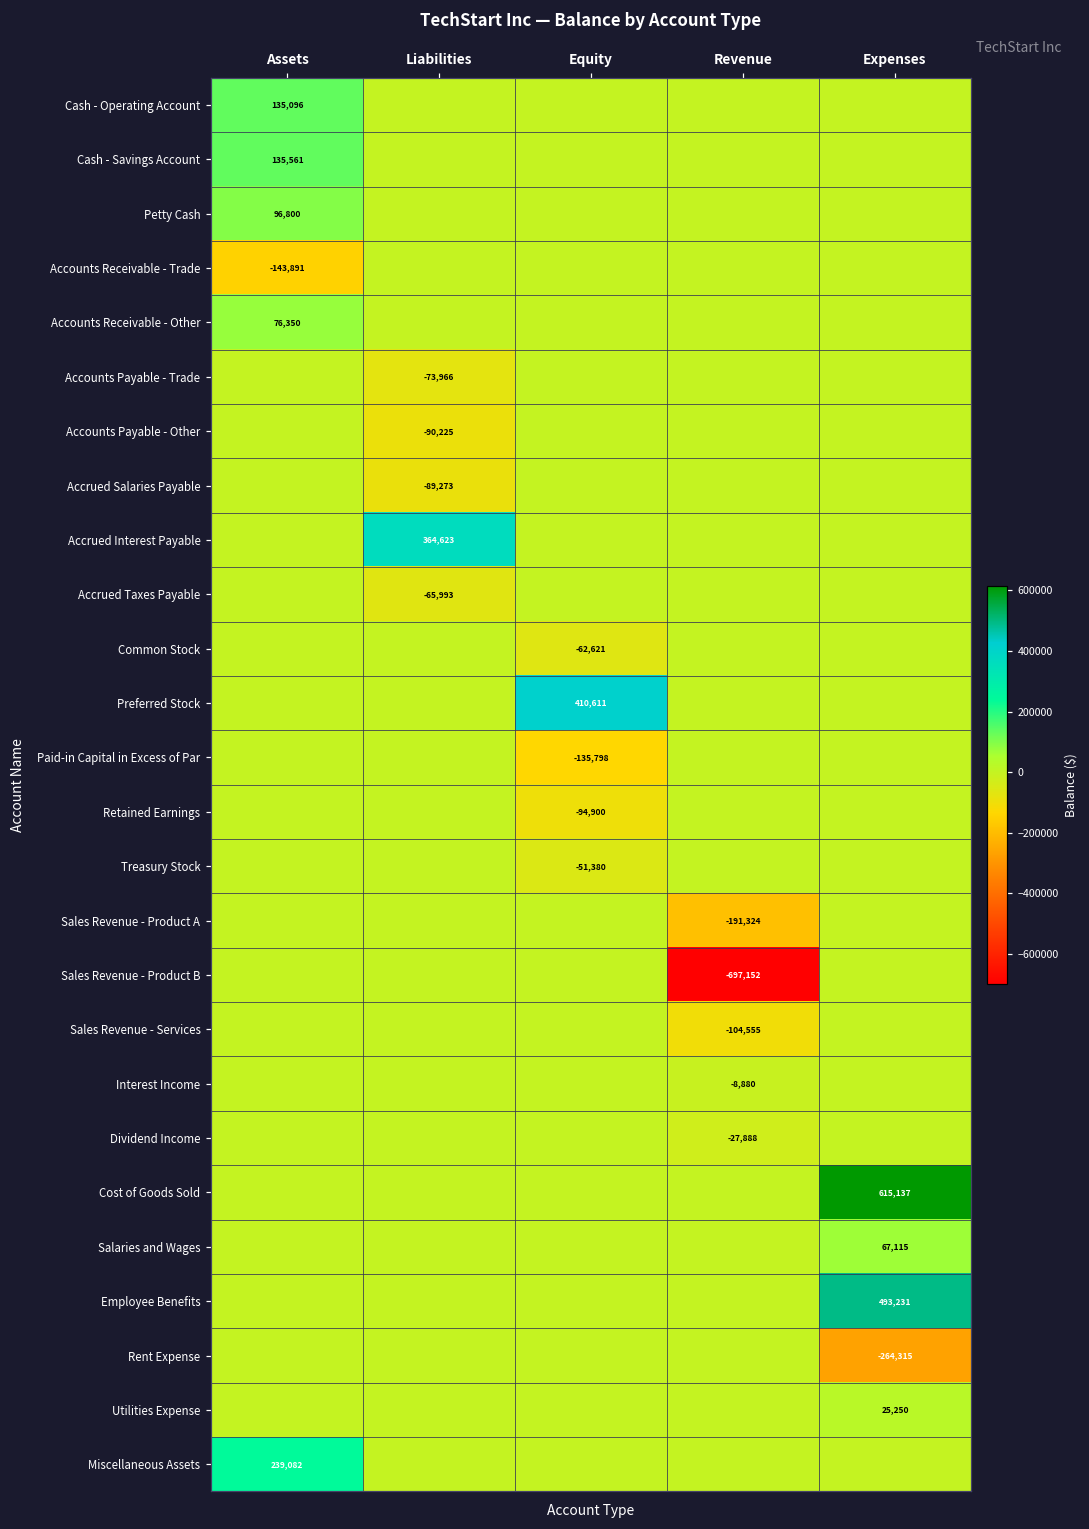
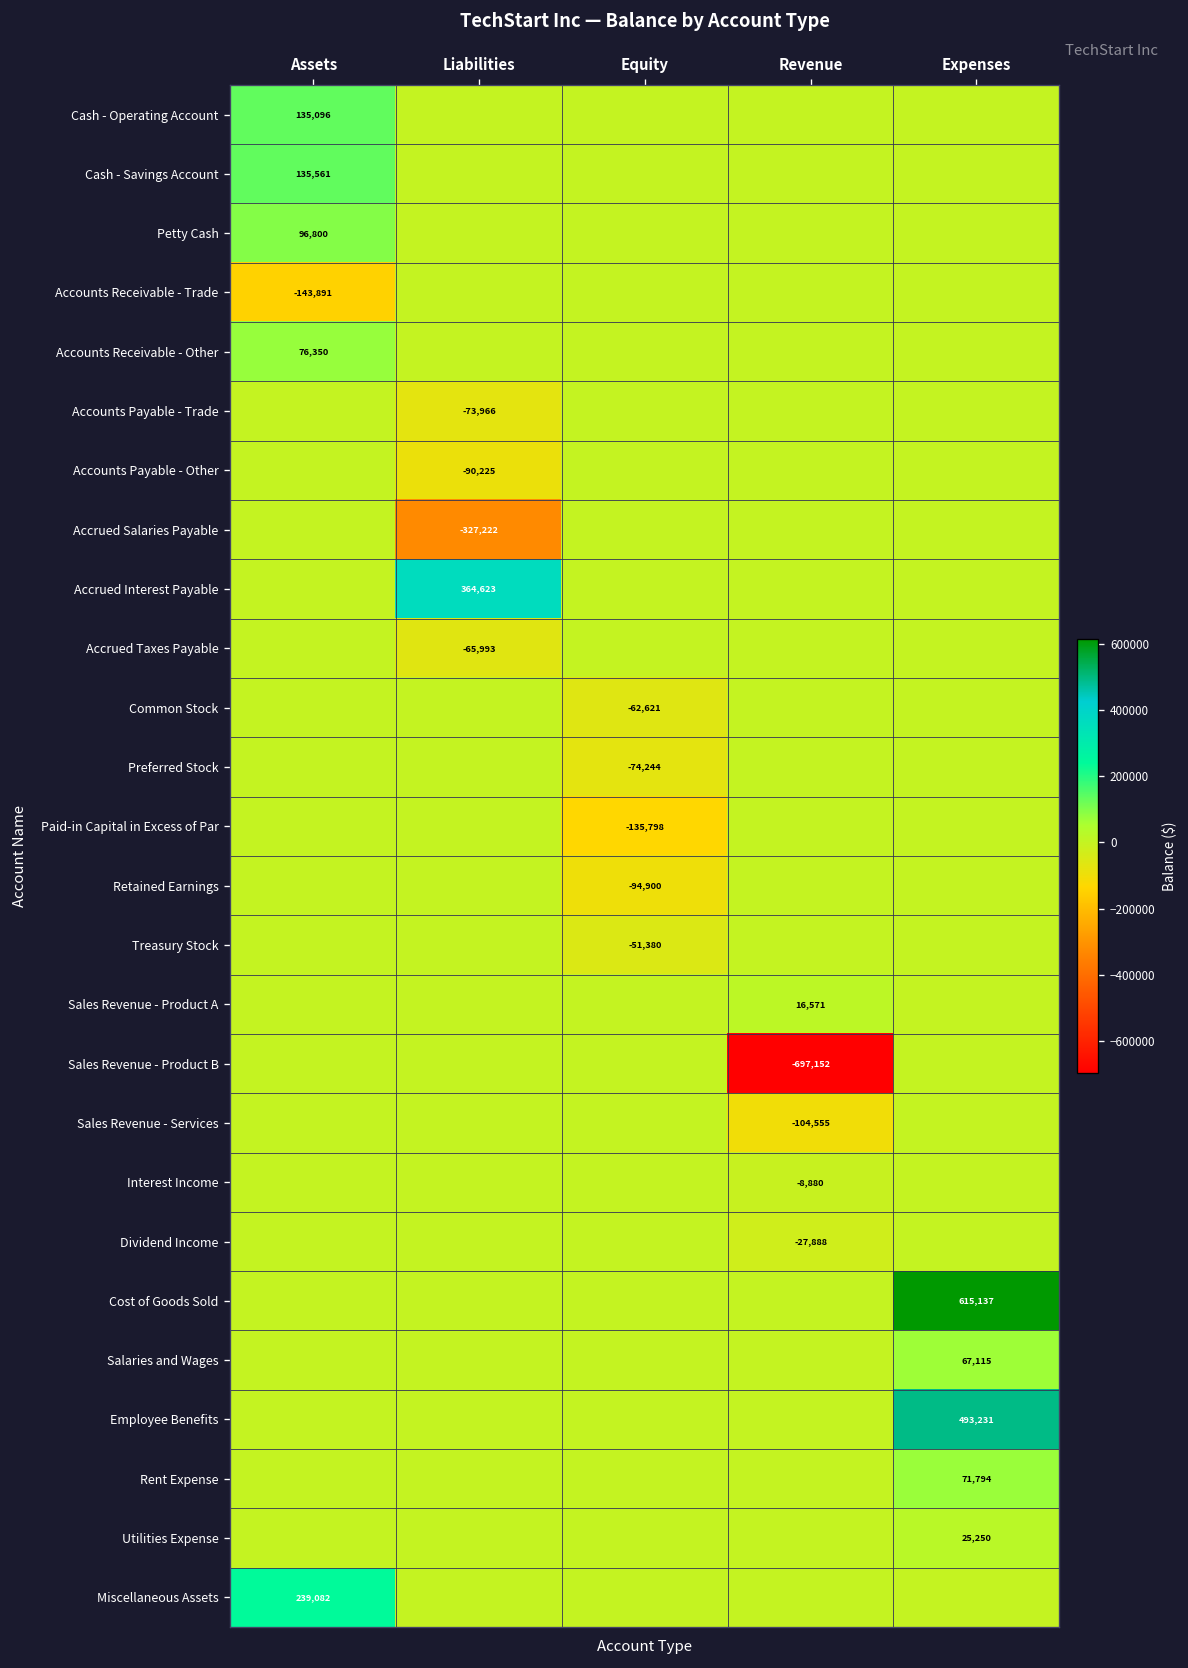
  {
    "Cash - Operating Account": {
      "Assets": "135,096"
    },
    "Cash - Savings Account": {
      "Assets": "135,561"
    },
    "Petty Cash": {
      "Assets": "96,800"
    },
    "Accounts Receivable - Trade": {
      "Assets": "-143,891"
    },
    "Accounts Receivable - Other": {
      "Assets": "76,350"
    },
    "Accounts Payable - Trade": {
      "Liabilities": "-73,966"
    },
    "Accounts Payable - Other": {
      "Liabilities": "-90,225"
    },
    "Accrued Salaries Payable": {
-     "Liabilities": "-89,273"
+     "Liabilities": "-327,222"
    },
    "Accrued Interest Payable": {
      "Liabilities": "364,623"
    },
    "Accrued Taxes Payable": {
      "Liabilities": "-65,993"
    },
    "Common Stock": {
      "Equity": "-62,621"
    },
    "Preferred Stock": {
-     "Equity": "410,611"
+     "Equity": "-74,244"
    },
    "Paid-in Capital in Excess of Par": {
      "Equity": "-135,798"
    },
    "Retained Earnings": {
      "Equity": "-94,900"
    },
    "Treasury Stock": {
      "Equity": "-51,380"
    },
    "Sales Revenue - Product A": {
-     "Revenue": "-191,324"
+     "Revenue": "16,571"
    },
    "Sales Revenue - Product B": {
      "Revenue": "-697,152"
    },
    "Sales Revenue - Services": {
      "Revenue": "-104,555"
    },
    "Interest Income": {
      "Revenue": "-8,880"
    },
    "Dividend Income": {
      "Revenue": "-27,888"
    },
    "Cost of Goods Sold": {
      "Expenses": "615,137"
    },
    "Salaries and Wages": {
      "Expenses": "67,115"
    },
    "Employee Benefits": {
      "Expenses": "493,231"
    },
    "Rent Expense": {
-     "Expenses": "-264,315"
+     "Expenses": "71,794"
    },
    "Utilities Expense": {
      "Expenses": "25,250"
    },
    "Miscellaneous Assets": {
      "Assets": "239,082"
    }
  }
